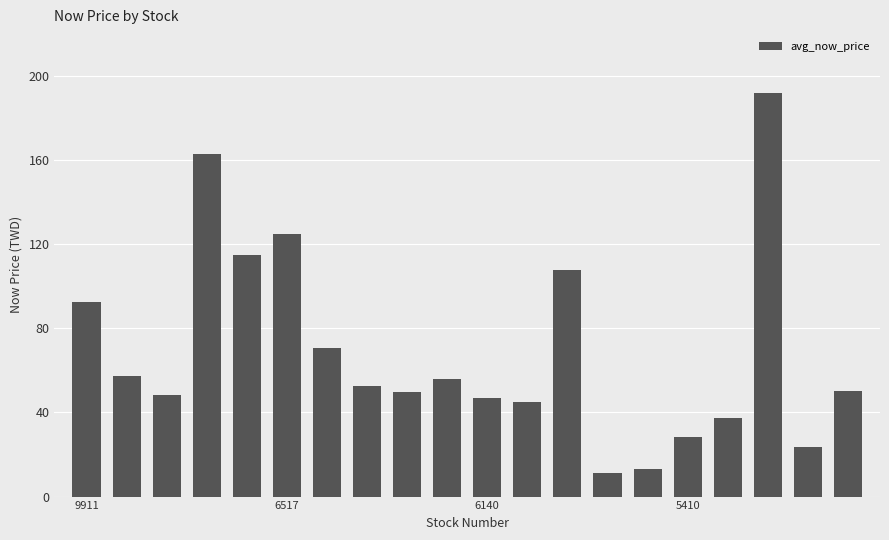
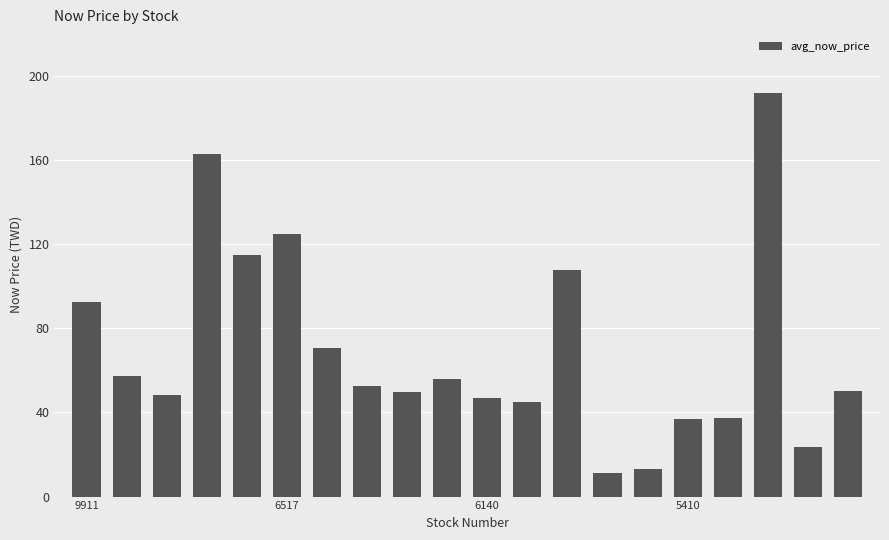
  {
    "9911": 93,
    "6517": 125,
    "6140": 47,
-   "5410": 29
+   "5410": 37
  }
